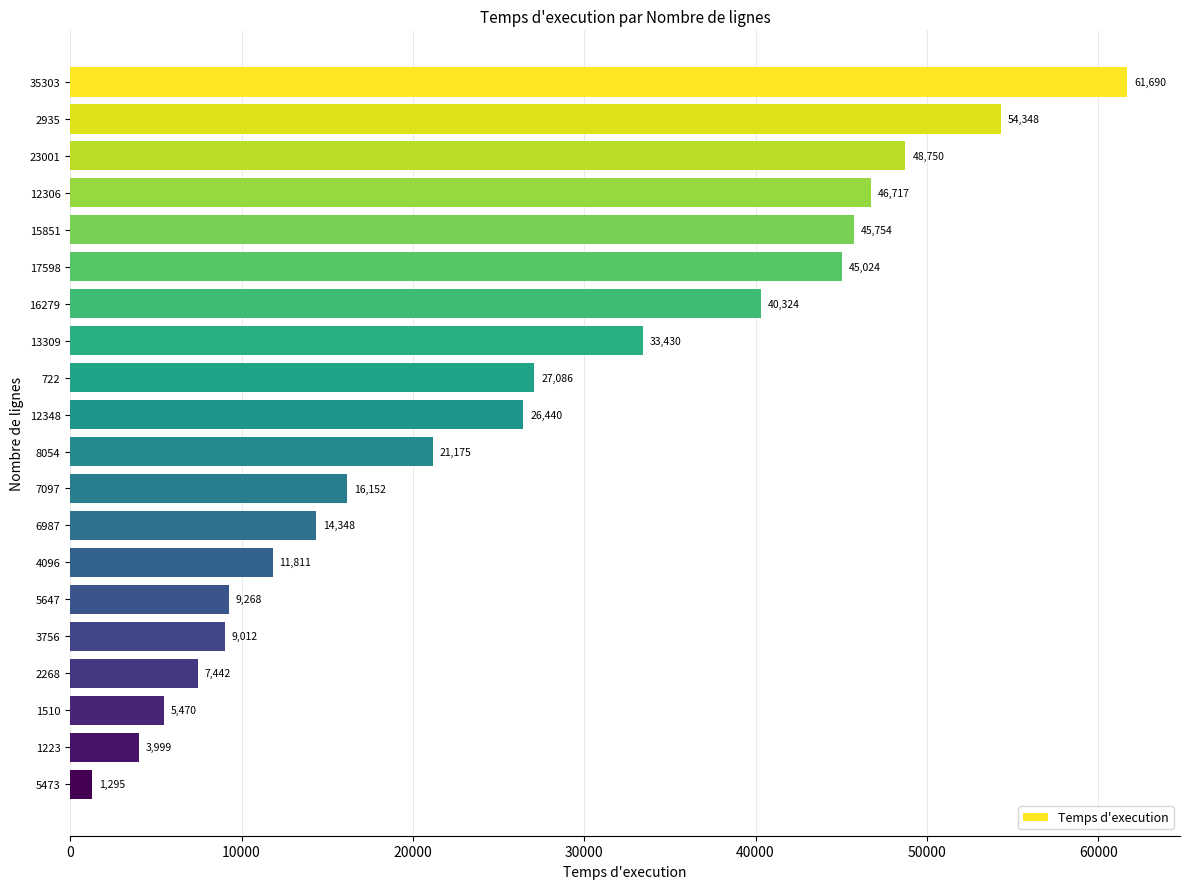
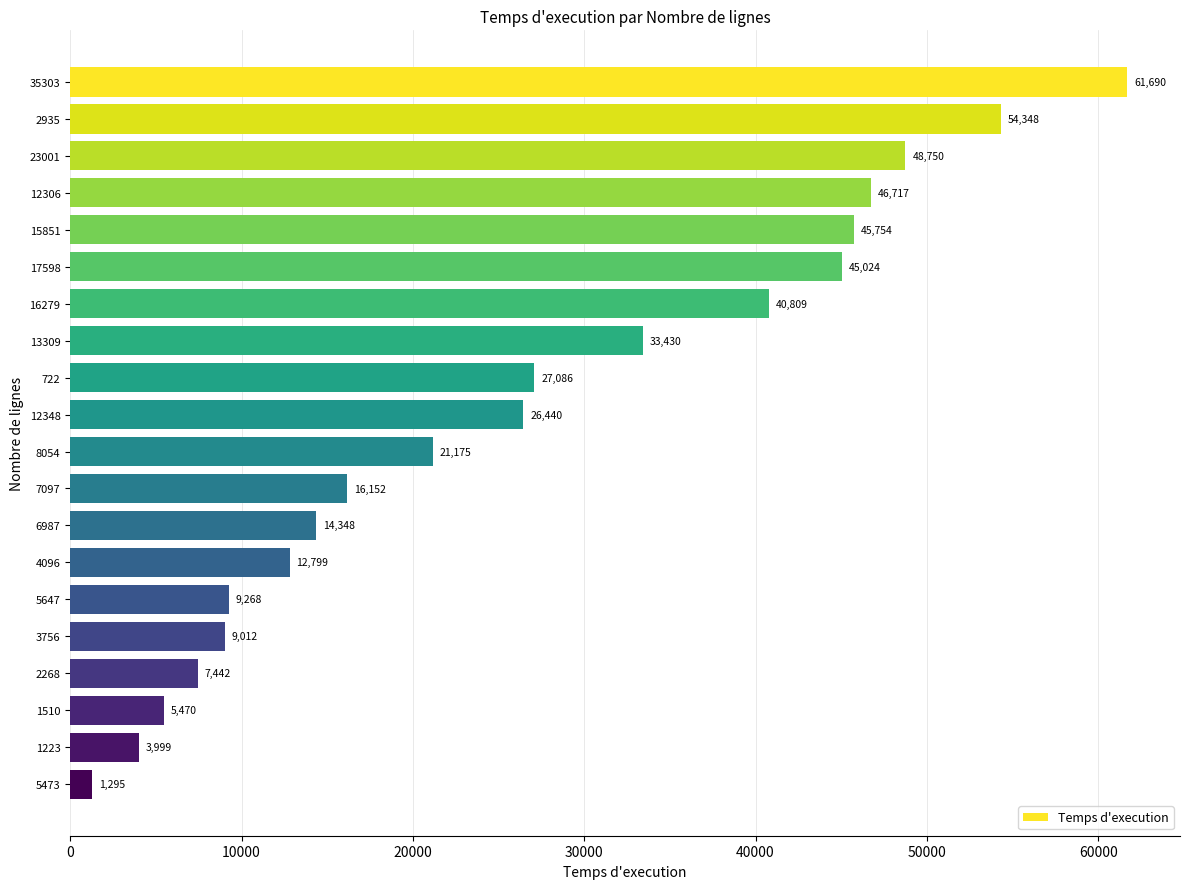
  {
    "35303": "61,690",
    "2935": "54,348",
    "23001": "48,750",
    "12306": "46,717",
    "15851": "45,754",
    "17598": "45,024",
-   "16279": "40,324",
+   "16279": "40,809",
    "13309": "33,430",
    "722": "27,086",
    "12348": "26,440",
    "8054": "21,175",
    "7097": "16,152",
    "6987": "14,348",
-   "4096": "11,811",
+   "4096": "12,799",
    "5647": "9,268",
    "3756": "9,012",
    "2268": "7,442",
    "1510": "5,470",
    "1223": "3,999",
    "5473": "1,295"
  }
